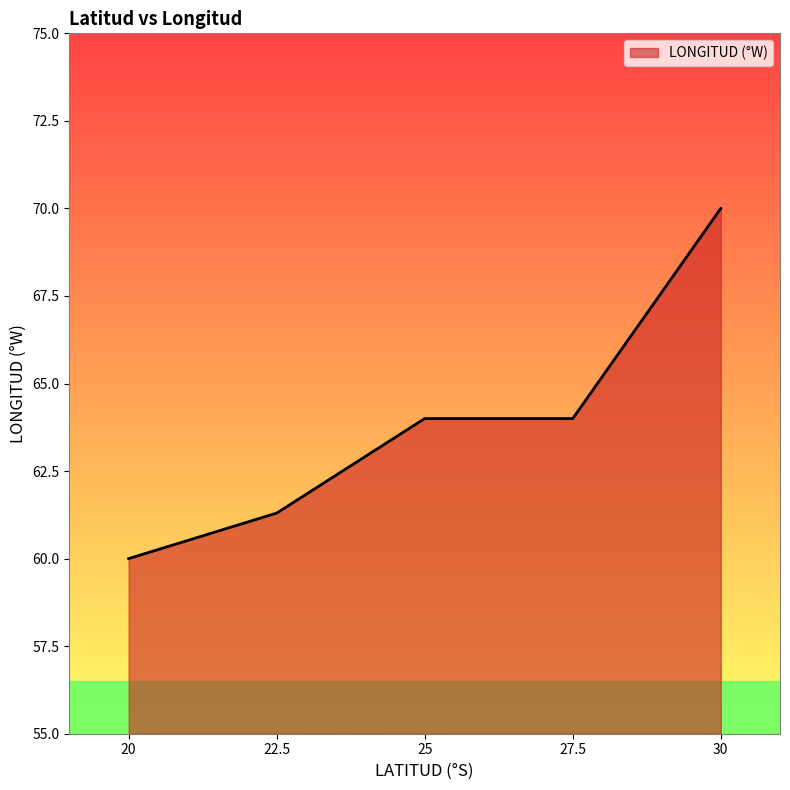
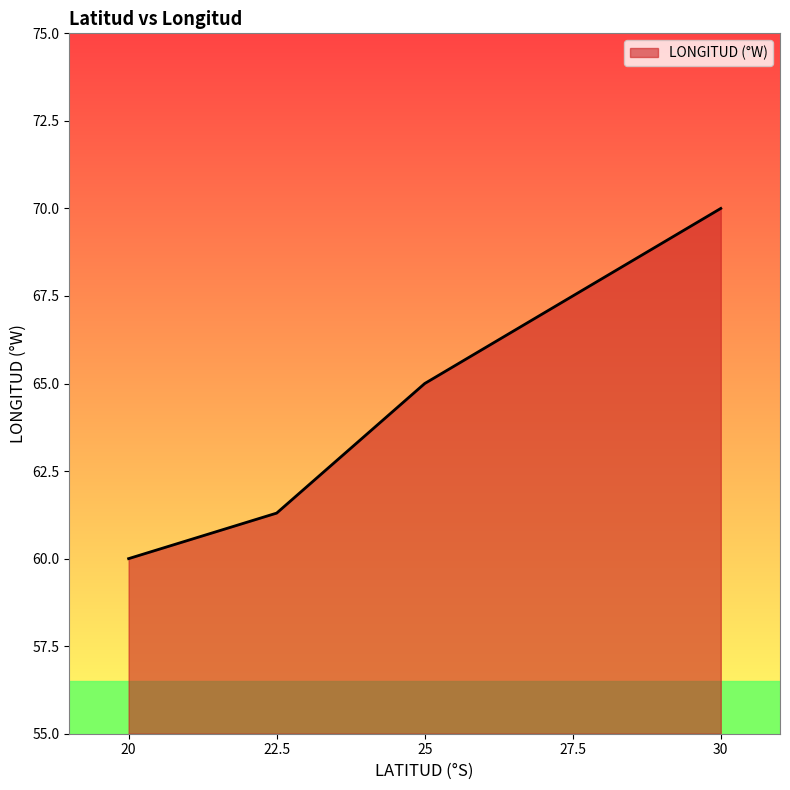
  {
    "20": 60.0,
    "22.5": 61.3,
-   "25": 64,
-   "27.5": 64.0,
+   "25": 65,
+   "27.5": 67.5,
    "30": 70.0
  }
